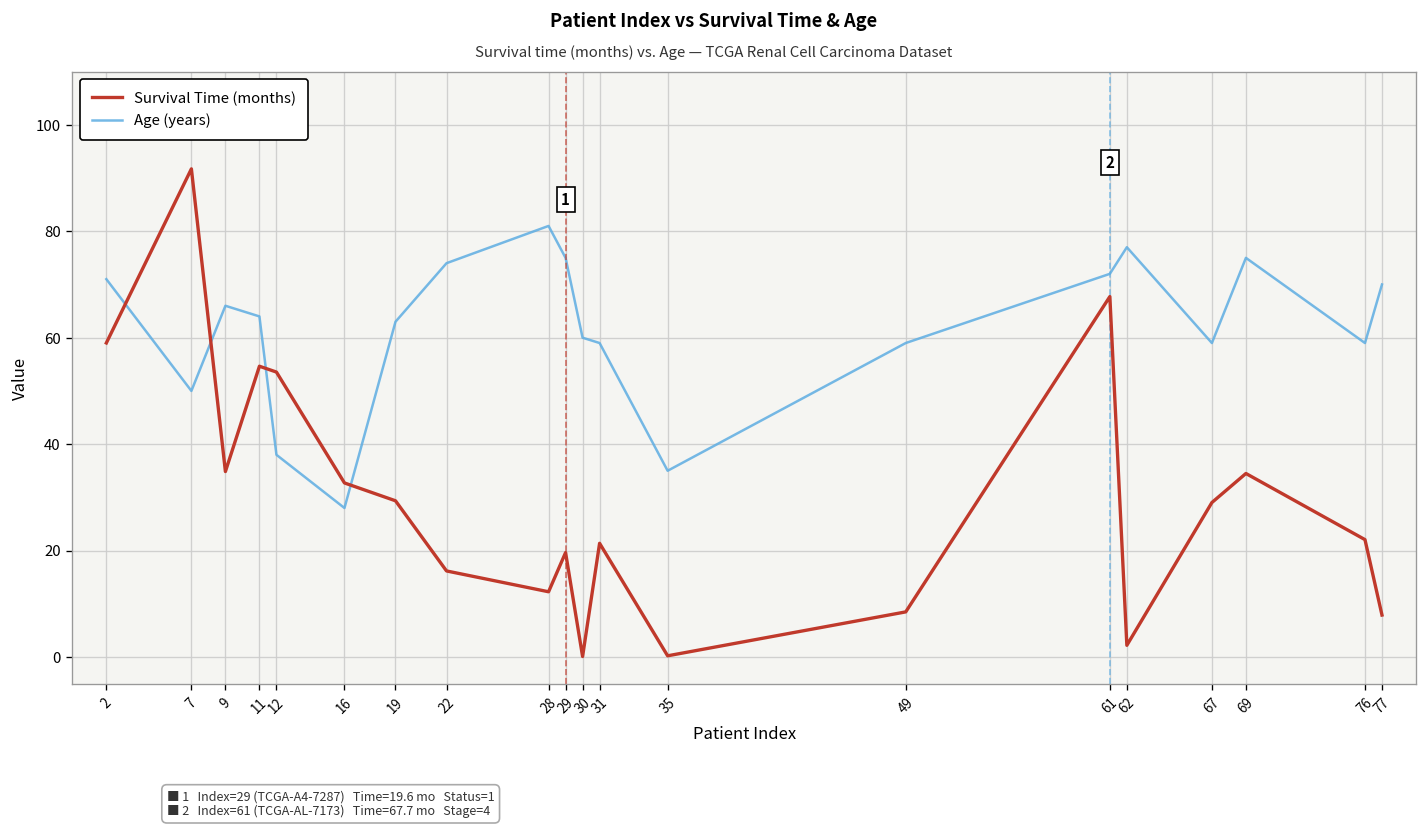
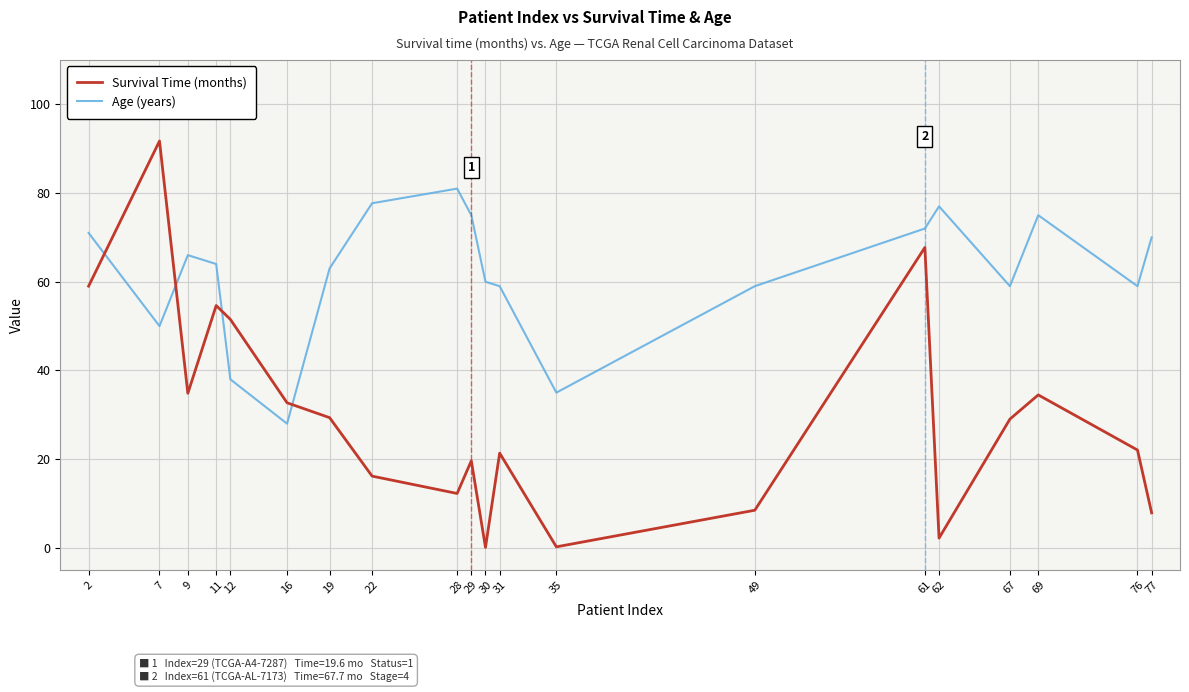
  {
    "Survival Time (months)": {
      "2": 59,
      "7": 92,
      "9": 35,
      "11": 55,
-     "12": 54,
+     "12": 52,
      "16": 33,
      "19": 29,
      "22": 16,
      "28": 12,
      "29": 20,
      "30": 0,
      "31": 21,
      "35": 0,
      "49": 8,
      "61": 68,
      "62": 2,
      "67": 29,
      "69": 34,
      "76": 22,
      "77": 8
    },
    "Age (years)": {
      "2": 71,
      "7": 50,
      "9": 66,
      "11": 64,
      "12": 38,
      "16": 28,
      "19": 63,
-     "22": 74,
+     "22": 78,
      "29": 75,
      "30": 60,
      "31": 59,
      "35": 35,
      "49": 59,
      "61": 72,
      "62": 77,
      "67": 59,
      "69": 75,
      "76": 59,
      "77": 70
    }
  }
